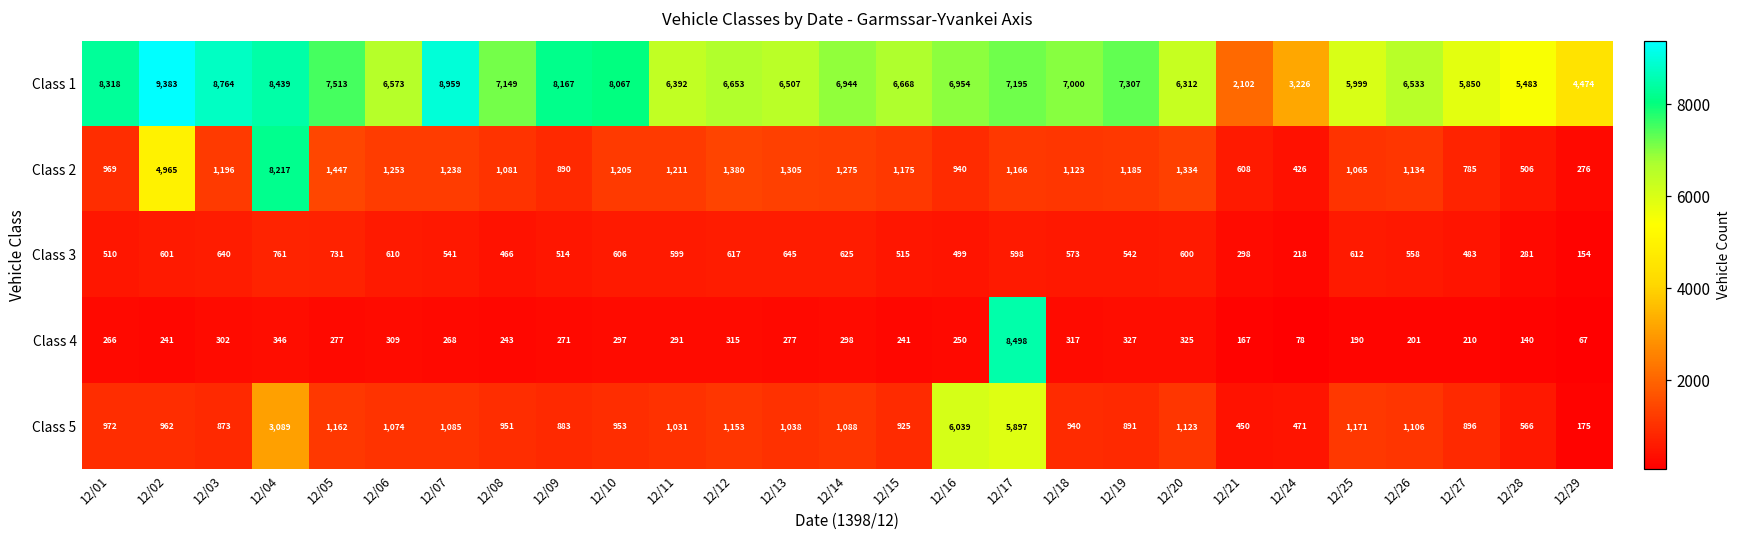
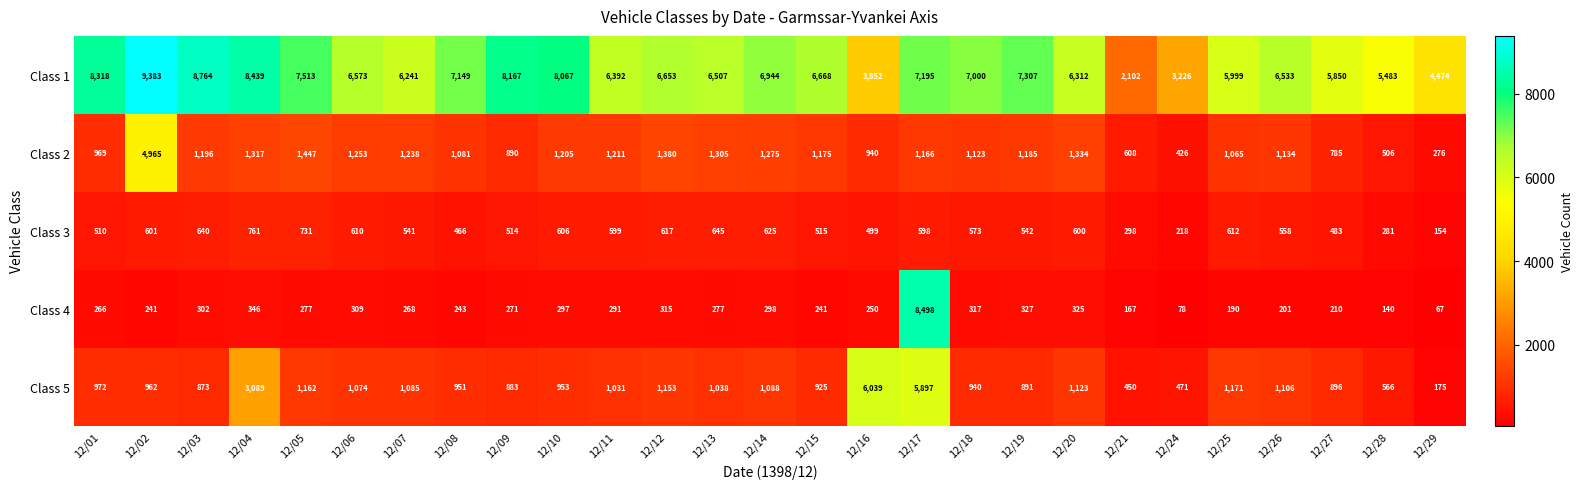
  {
    "Class 1": {
      "12/01": "8,318",
      "12/02": "9,383",
      "12/03": "8,764",
      "12/04": "8,439",
      "12/05": "7,513",
      "12/06": "6,573",
-     "12/07": "8,959",
+     "12/07": "6,241",
      "12/08": "7,149",
      "12/09": "8,167",
      "12/10": "8,067",
      "12/11": "6,392",
      "12/12": "6,653",
      "12/13": "6,507",
      "12/14": "6,944",
      "12/15": "6,668",
-     "12/16": "6,954",
+     "12/16": "3,852",
      "12/17": "7,195",
      "12/18": "7,000",
      "12/19": "7,307",
      "12/20": "6,312",
      "12/21": "2,102",
      "12/24": "3,226",
      "12/25": "5,999",
      "12/26": "6,533",
      "12/27": "5,850",
      "12/28": "5,483",
      "12/29": "4,474"
    },
    "Class 2": {
      "12/01": "969",
      "12/02": "4,965",
      "12/03": "1,196",
-     "12/04": "8,217",
+     "12/04": "1,317",
      "12/05": "1,447",
      "12/06": "1,253",
      "12/07": "1,238",
      "12/08": "1,081",
      "12/09": "890",
      "12/10": "1,205",
      "12/11": "1,211",
      "12/12": "1,380",
      "12/13": "1,305",
      "12/14": "1,275",
      "12/15": "1,175",
      "12/16": "940",
      "12/17": "1,166",
      "12/18": "1,123",
      "12/19": "1,185",
      "12/20": "1,334",
      "12/21": "608",
      "12/24": "426",
      "12/25": "1,065",
      "12/26": "1,134",
      "12/27": "785",
      "12/28": "506",
      "12/29": "276"
    },
    "Class 3": {
      "12/01": "510",
      "12/02": "601",
      "12/03": "640",
      "12/04": "761",
      "12/05": "731",
      "12/06": "610",
      "12/07": "541",
      "12/08": "466",
      "12/09": "514",
      "12/10": "606",
      "12/11": "599",
      "12/12": "617",
      "12/13": "645",
      "12/14": "625",
      "12/15": "515",
      "12/16": "499",
      "12/17": "598",
      "12/18": "573",
      "12/19": "542",
      "12/20": "600",
      "12/21": "298",
      "12/24": "218",
      "12/25": "612",
      "12/26": "558",
      "12/27": "483",
      "12/28": "281",
      "12/29": "154"
    },
    "Class 4": {
      "12/01": "266",
      "12/02": "241",
      "12/03": "302",
      "12/04": "346",
      "12/05": "277",
      "12/06": "309",
      "12/07": "268",
      "12/08": "243",
      "12/09": "271",
      "12/10": "297",
      "12/11": "291",
      "12/12": "315",
      "12/13": "277",
      "12/14": "298",
      "12/15": "241",
      "12/16": "250",
      "12/17": "8,498",
      "12/18": "317",
      "12/19": "327",
      "12/20": "325",
      "12/21": "167",
      "12/24": "78",
      "12/25": "190",
      "12/26": "201",
      "12/27": "210",
      "12/28": "140",
      "12/29": "67"
    },
    "Class 5": {
      "12/01": "972",
      "12/02": "962",
      "12/03": "873",
      "12/04": "3,089",
      "12/05": "1,162",
      "12/06": "1,074",
      "12/07": "1,085",
      "12/08": "951",
      "12/09": "883",
      "12/10": "953",
      "12/11": "1,031",
      "12/12": "1,153",
      "12/13": "1,038",
      "12/14": "1,088",
      "12/15": "925",
      "12/16": "6,039",
      "12/17": "5,897",
      "12/18": "940",
      "12/19": "891",
      "12/20": "1,123",
      "12/21": "450",
      "12/24": "471",
      "12/25": "1,171",
      "12/26": "1,106",
      "12/27": "896",
      "12/28": "566",
      "12/29": "175"
    }
  }
